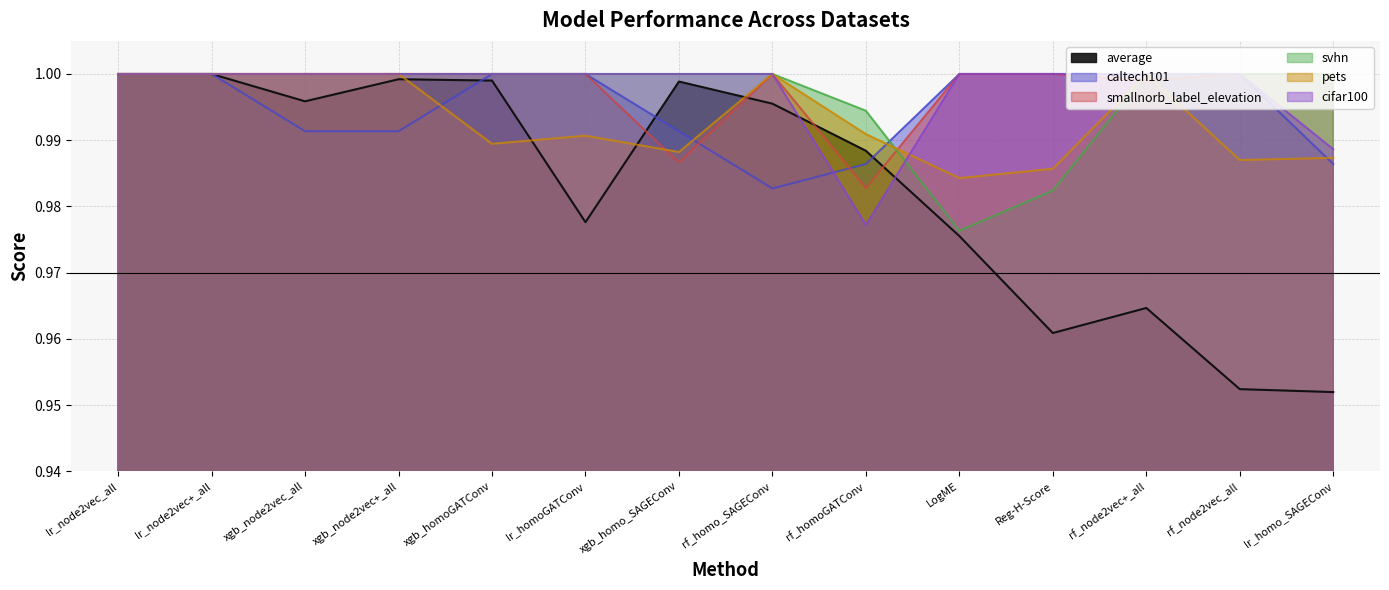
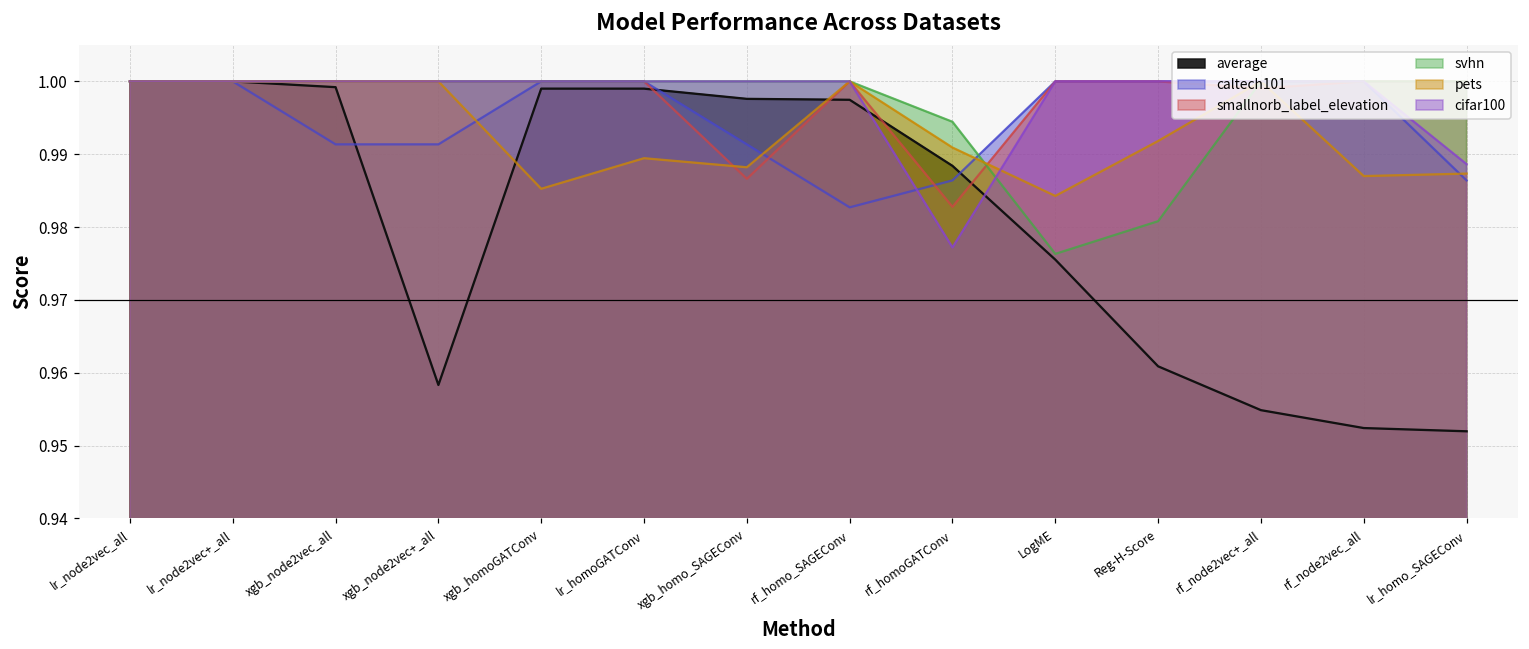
  {
    "average": {
-     "xgb_node2vec_all": 0.996,
-     "xgb_node2vec+_all": 0.999,
+     "xgb_node2vec_all": 0.999,
+     "xgb_node2vec+_all": 0.958,
      "xgb_homoGATConv": 0.999,
-     "lr_homoGATConv": 0.978,
-     "xgb_homo_SAGEConv": 0.999,
-     "rf_homo_SAGEConv": 0.996,
+     "lr_homoGATConv": 0.999,
+     "xgb_homo_SAGEConv": 0.998,
+     "rf_homo_SAGEConv": 0.997,
      "rf_homoGATConv": 0.988,
      "LogME": 0.976,
      "Reg-H-Score": 0.961,
-     "rf_node2vec+_all": 0.965,
+     "rf_node2vec+_all": 0.955,
      "rf_node2vec_all": 0.952,
      "lr_homo_SAGEConv": 0.952
    },
    "smallnorb_label_elevation": {
      "xgb_homo_SAGEConv": 0.987,
      "rf_homoGATConv": 0.983
    },
    "svhn": {
      "rf_homoGATConv": 0.994,
      "LogME": 0.976,
-     "Reg-H-Score": 0.982
+     "Reg-H-Score": 0.981
    },
    "pets": {
-     "xgb_homoGATConv": 0.989,
-     "lr_homoGATConv": 0.991,
+     "xgb_homoGATConv": 0.985,
+     "lr_homoGATConv": 0.989,
      "xgb_homo_SAGEConv": 0.988,
      "rf_homoGATConv": 0.991,
      "LogME": 0.984,
-     "Reg-H-Score": 0.986,
+     "Reg-H-Score": 0.992,
      "rf_node2vec_all": 0.987,
      "lr_homo_SAGEConv": 0.987
    }
  }
